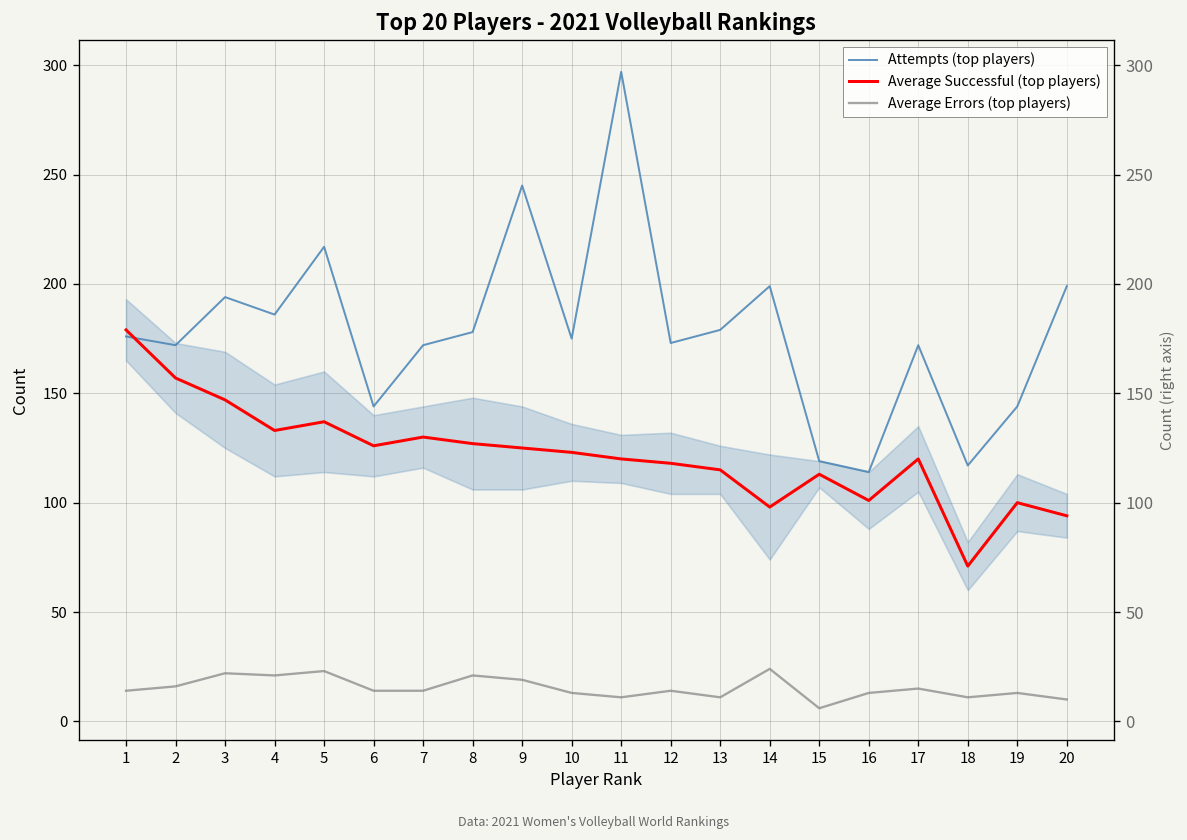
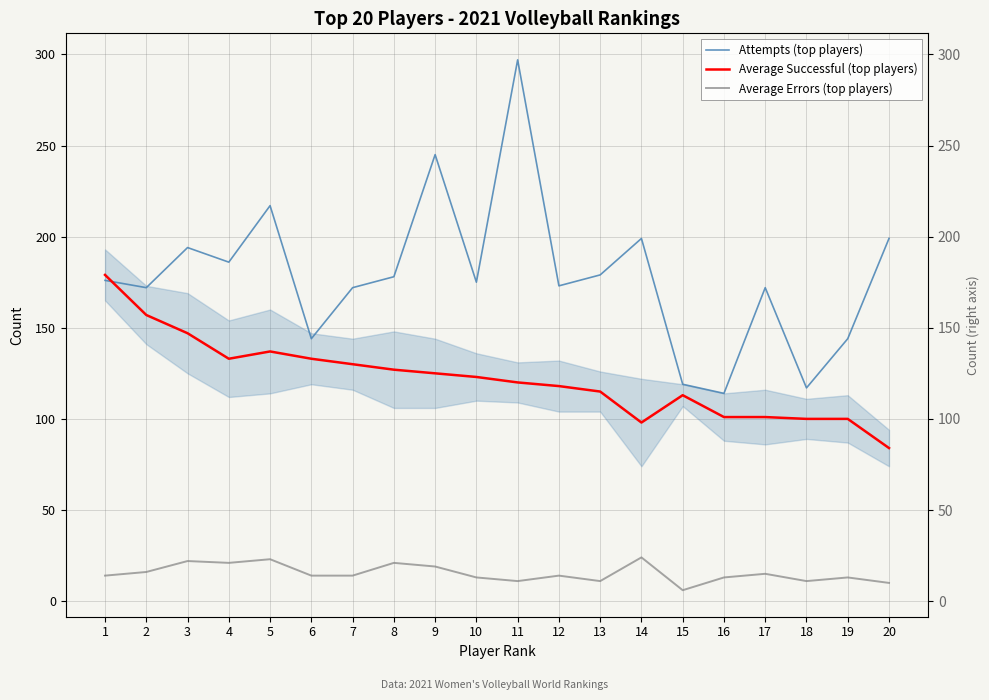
  {
    "Average Successful (top players)": {
      "1": 179,
      "2": 157,
      "3": 147,
      "4": 133,
      "5": 137,
-     "6": 126,
+     "6": 133,
      "7": 130,
      "8": 127,
      "9": 125,
      "10": 123,
      "11": 120,
      "12": 118,
      "13": 115,
      "14": 98,
      "15": 113,
      "16": 101,
-     "17": 120,
-     "18": 71,
+     "17": 101,
+     "18": 100,
      "19": 100,
-     "20": 94
+     "20": 84
    },
    "Average Errors (top players)": {
      "1": 14,
      "2": 16,
      "3": 22,
      "4": 21,
      "5": 23,
      "6": 14,
      "7": 14,
      "8": 21,
      "9": 19,
      "10": 13,
      "11": 11,
      "12": 14,
      "13": 11,
      "14": 24,
      "15": 6,
      "16": 13,
      "17": 15,
      "18": 11,
      "19": 13,
      "20": 10
    }
  }
